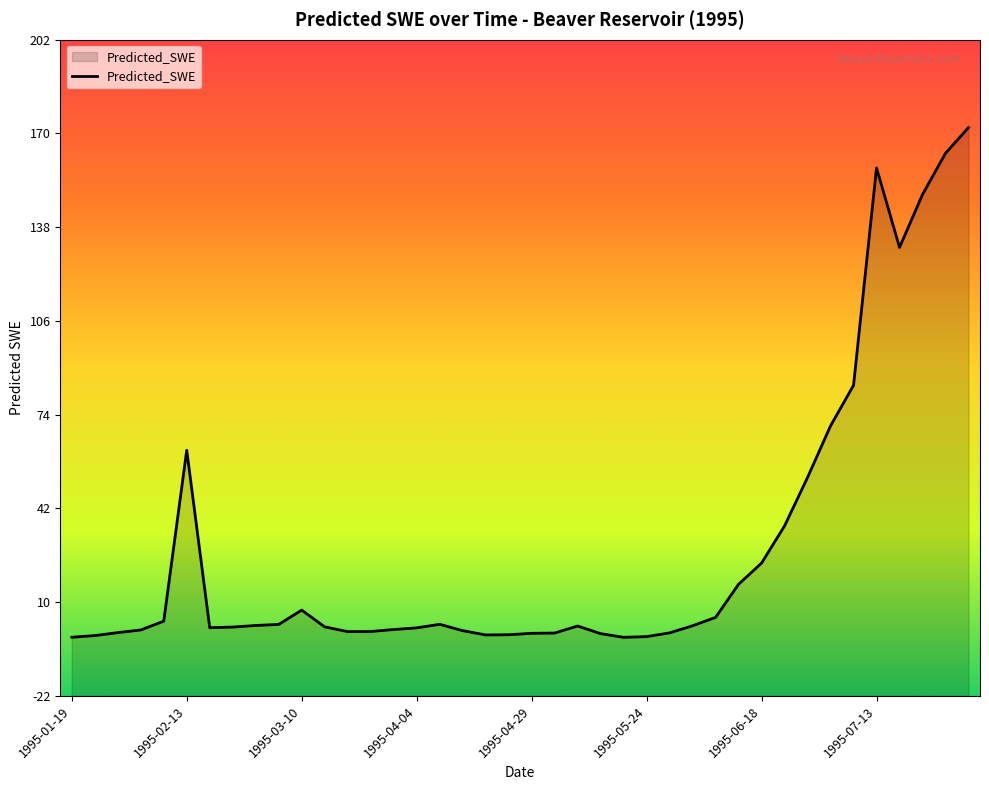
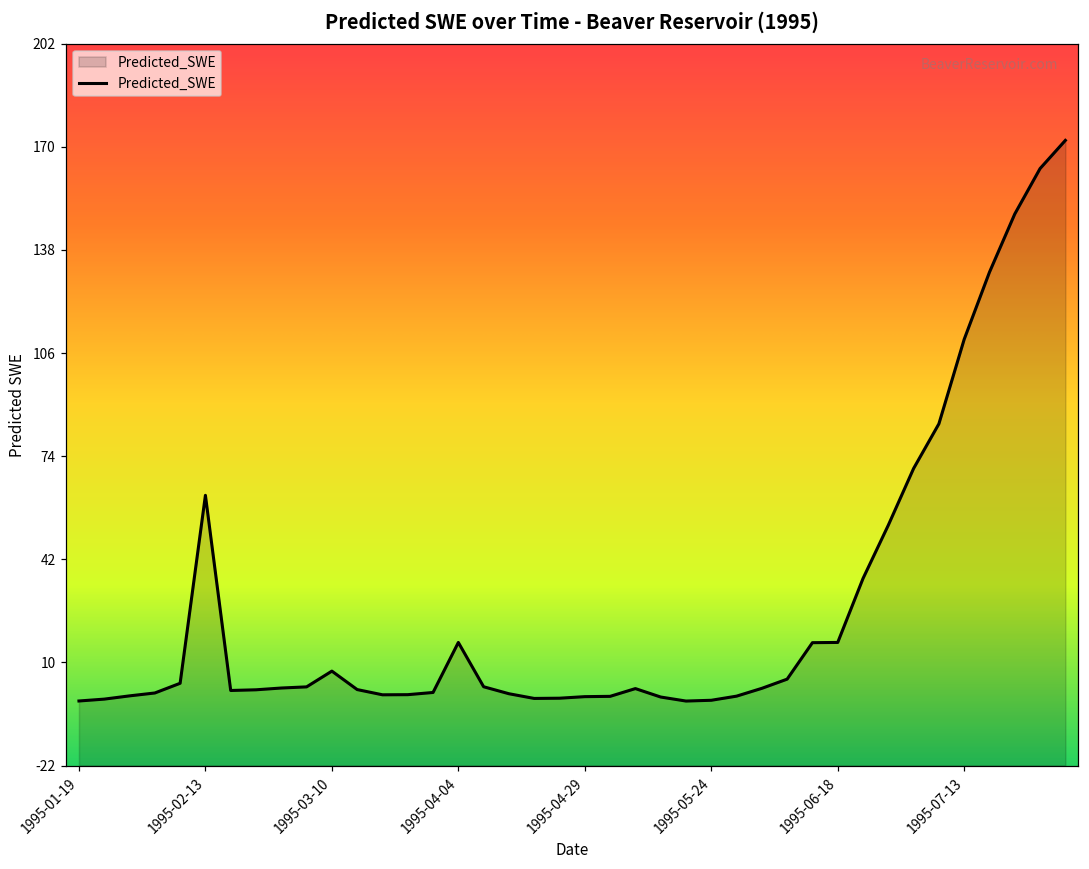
  {
    "1995-01-19": -2,
    "1995-02-13": 62,
    "1995-03-10": 8,
-   "1995-04-04": 1,
+   "1995-04-04": 16,
    "1995-04-29": 0,
    "1995-05-24": -2,
-   "1995-06-18": 24,
-   "1995-07-13": 158
+   "1995-06-18": 16,
+   "1995-07-13": 110
  }
